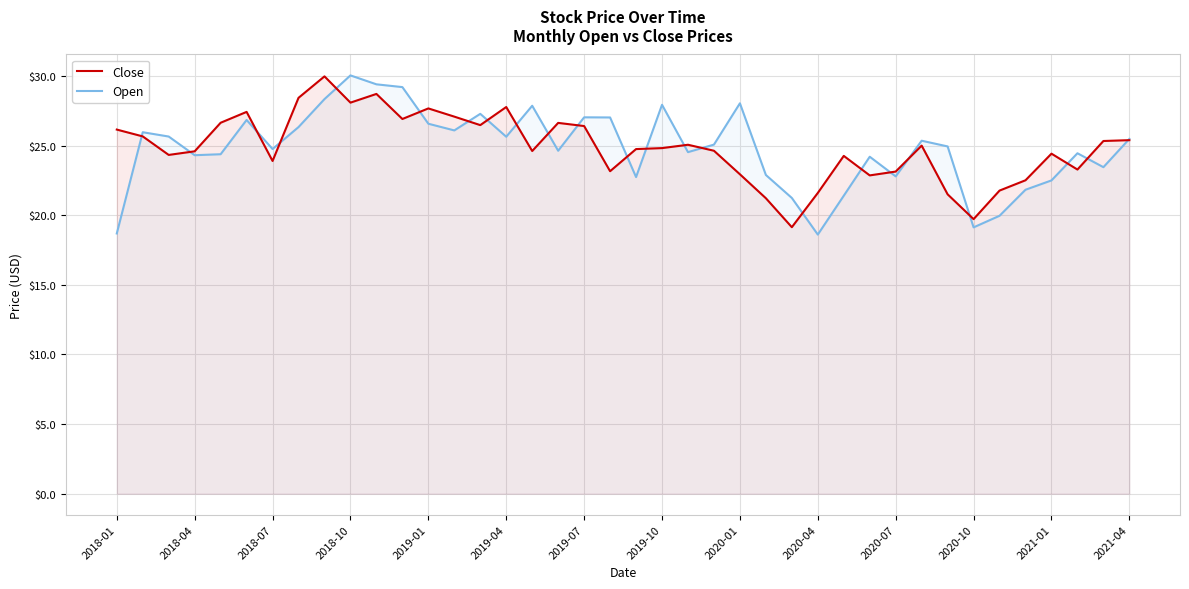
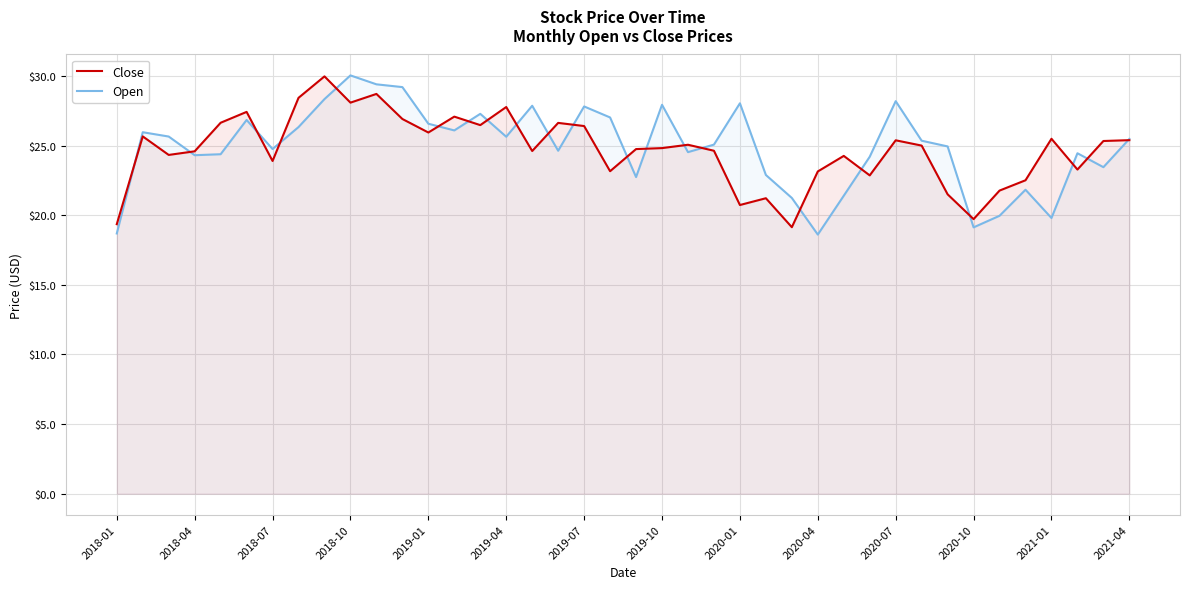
  {
    "Close": {
-     "2018-01": "$26.1",
+     "2018-01": "$19.4",
      "2018-04": "$24.6",
      "2018-07": "$23.9",
      "2018-10": "$28.1",
-     "2019-01": "$27.7",
+     "2019-01": "$25.9",
      "2019-04": "$27.8",
      "2019-07": "$26.4",
      "2019-10": "$24.8",
-     "2020-01": "$22.9",
-     "2020-04": "$21.6",
-     "2020-07": "$23.1",
+     "2020-01": "$20.7",
+     "2020-04": "$23.1",
+     "2020-07": "$25.4",
      "2020-10": "$19.7",
-     "2021-01": "$24.4"
+     "2021-01": "$25.5"
    },
    "Open": {
      "2018-01": "$18.7",
      "2018-04": "$24.3",
      "2018-07": "$24.8",
      "2018-10": "$30.0",
      "2019-01": "$26.6",
      "2019-04": "$25.6",
-     "2019-07": "$27.0",
+     "2019-07": "$27.8",
      "2019-10": "$27.9",
      "2020-01": "$28.0",
      "2020-04": "$18.6",
-     "2020-07": "$22.8",
+     "2020-07": "$28.2",
      "2020-10": "$19.1",
-     "2021-01": "$22.5"
+     "2021-01": "$19.8"
    }
  }
